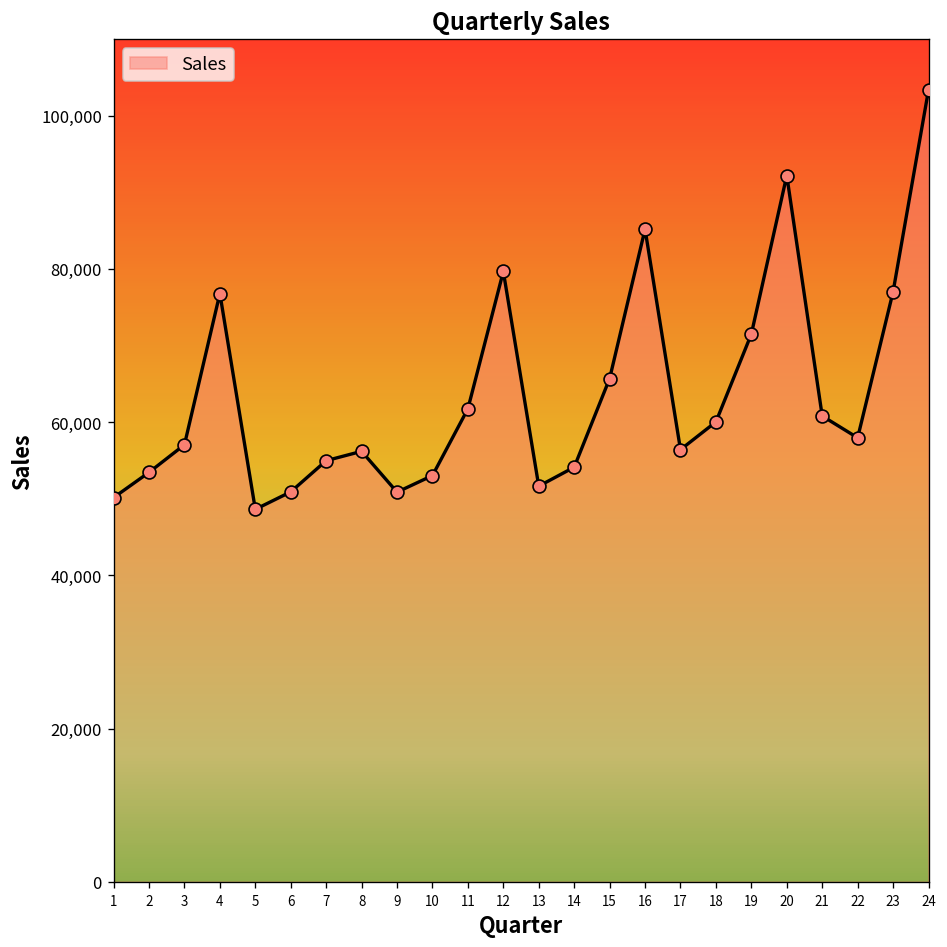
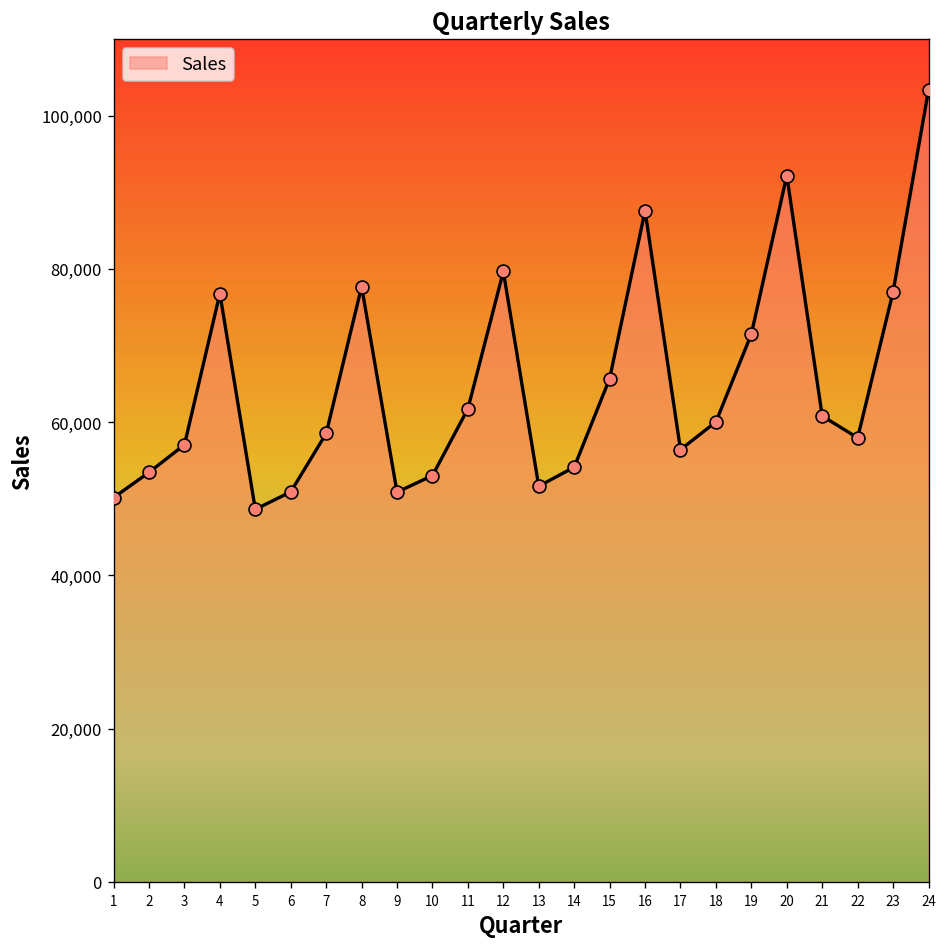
  {
    "1": "50,000",
    "2": "53,000",
    "3": "57,000",
    "4": "77,000",
    "5": "49,000",
    "6": "51,000",
-   "7": "55,000",
-   "8": "56,000",
+   "7": "59,000",
+   "8": "78,000",
    "9": "51,000",
    "10": "53,000",
    "11": "62,000",
    "12": "80,000",
    "13": "52,000",
    "14": "54,000",
    "15": "66,000",
-   "16": "85,000",
+   "16": "88,000",
    "17": "56,000",
    "18": "60,000",
    "19": "71,000",
    "20": "92,000",
    "21": "61,000",
    "22": "58,000",
    "23": "77,000",
    "24": "103,000"
  }
